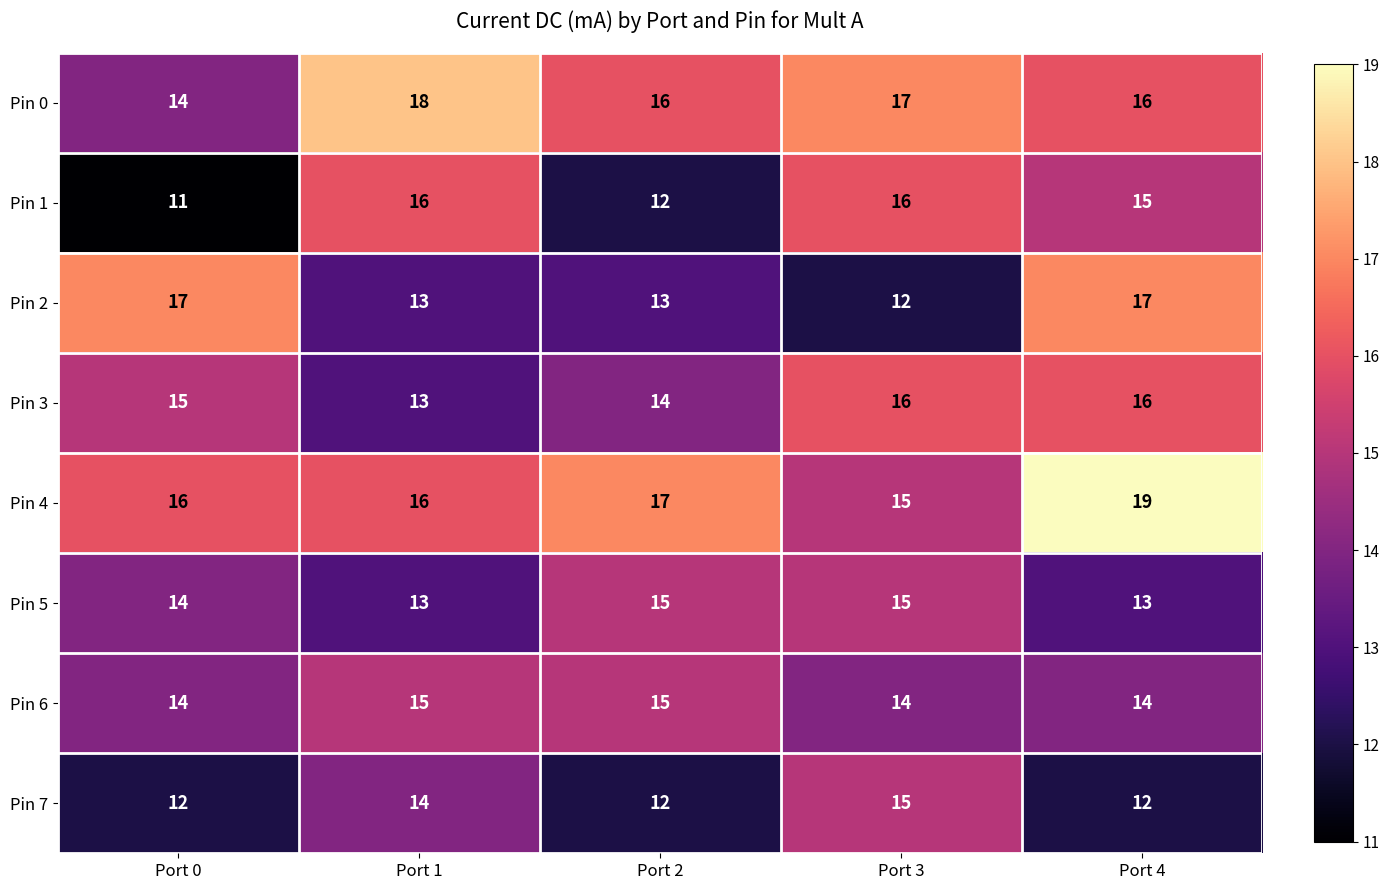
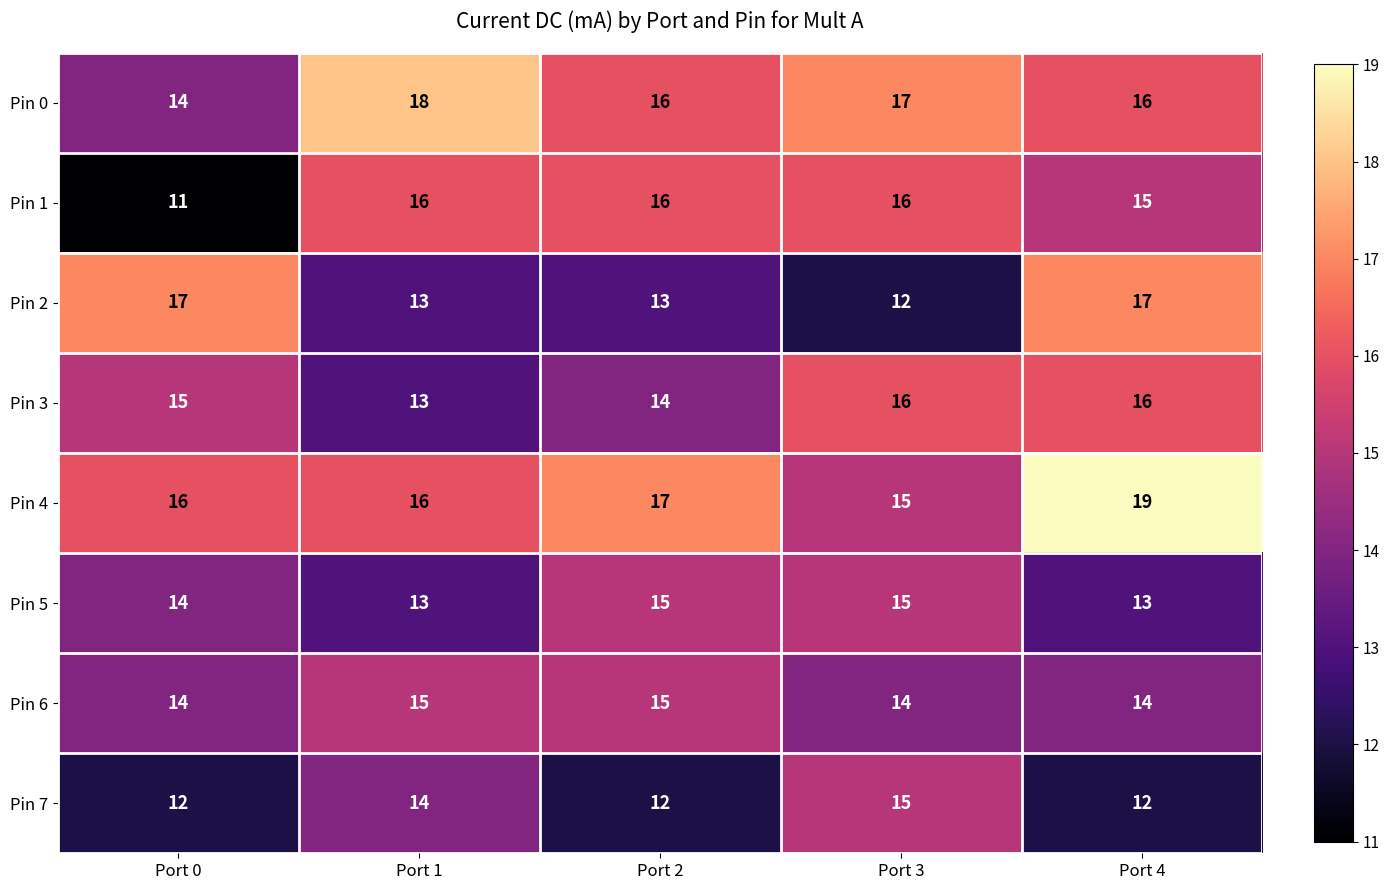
  {
    "Pin 0": {
      "Port 0": 14,
      "Port 1": 18,
      "Port 2": 16,
      "Port 3": 17,
      "Port 4": 16
    },
    "Pin 1": {
      "Port 0": 11,
      "Port 1": 16,
-     "Port 2": 12,
+     "Port 2": 16,
      "Port 3": 16,
      "Port 4": 15
    },
    "Pin 2": {
      "Port 0": 17,
      "Port 1": 13,
      "Port 2": 13,
      "Port 3": 12,
      "Port 4": 17
    },
    "Pin 3": {
      "Port 0": 15,
      "Port 1": 13,
      "Port 2": 14,
      "Port 3": 16,
      "Port 4": 16
    },
    "Pin 4": {
      "Port 0": 16,
      "Port 1": 16,
      "Port 2": 17,
      "Port 3": 15,
      "Port 4": 19
    },
    "Pin 5": {
      "Port 0": 14,
      "Port 1": 13,
      "Port 2": 15,
      "Port 3": 15,
      "Port 4": 13
    },
    "Pin 6": {
      "Port 0": 14,
      "Port 1": 15,
      "Port 2": 15,
      "Port 3": 14,
      "Port 4": 14
    },
    "Pin 7": {
      "Port 0": 12,
      "Port 1": 14,
      "Port 2": 12,
      "Port 3": 15,
      "Port 4": 12
    }
  }
